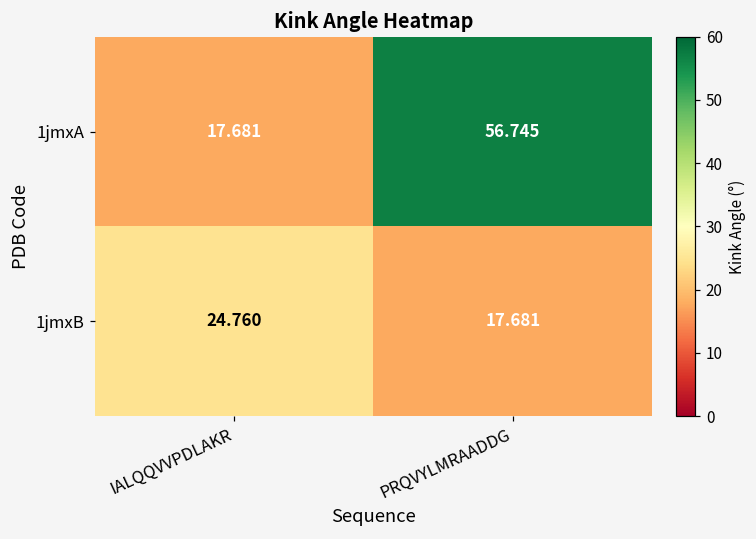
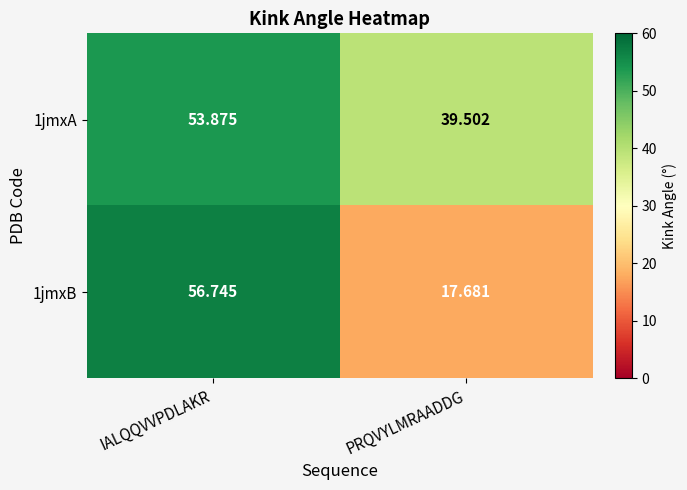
  {
    "1jmxA": {
-     "IALQQVVPDLAKR": 17.681,
-     "PRQVYLMRAADDG": 56.745
+     "IALQQVVPDLAKR": 53.875,
+     "PRQVYLMRAADDG": 39.502
    },
    "1jmxB": {
-     "IALQQVVPDLAKR": 24.760,
+     "IALQQVVPDLAKR": 56.745,
      "PRQVYLMRAADDG": 17.681
    }
  }
